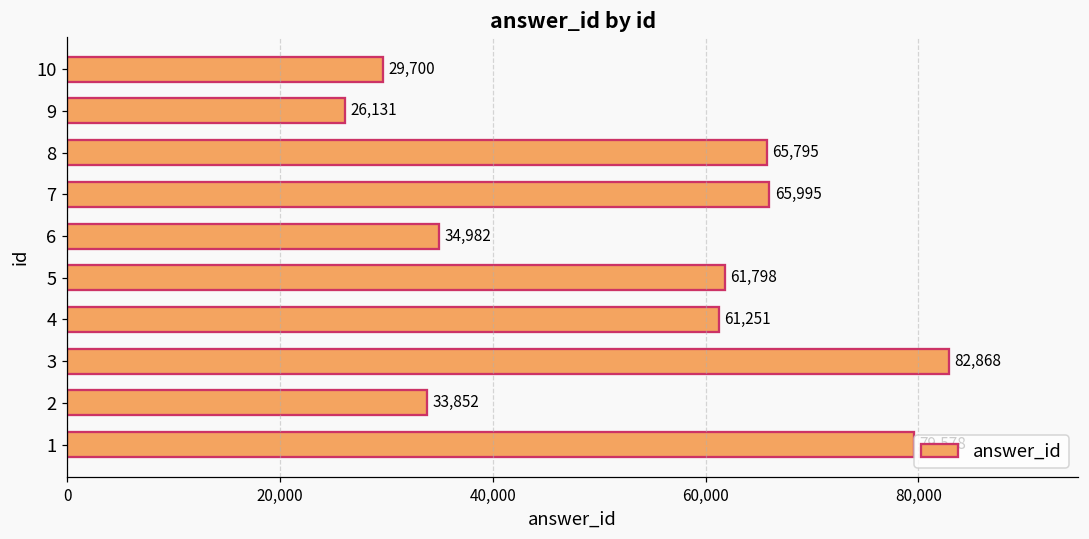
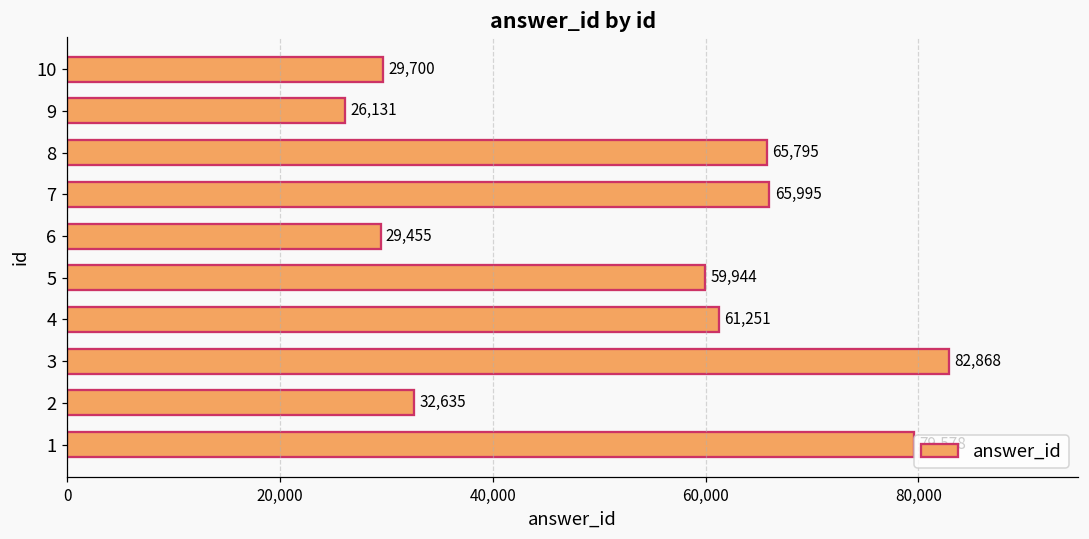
  {
    "10": "29,700",
    "9": "26,131",
    "8": "65,795",
    "7": "65,995",
-   "6": "34,982",
-   "5": "61,798",
+   "6": "29,455",
+   "5": "59,944",
    "4": "61,251",
    "3": "82,868",
-   "2": "33,852"
+   "2": "32,635"
  }
